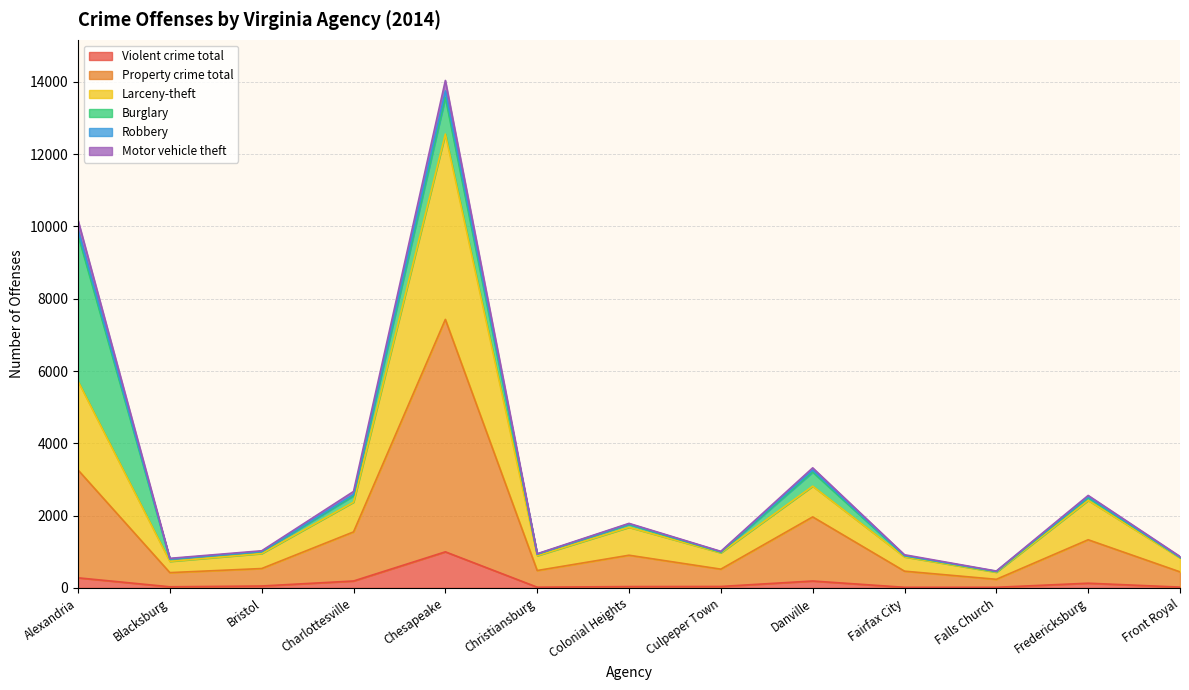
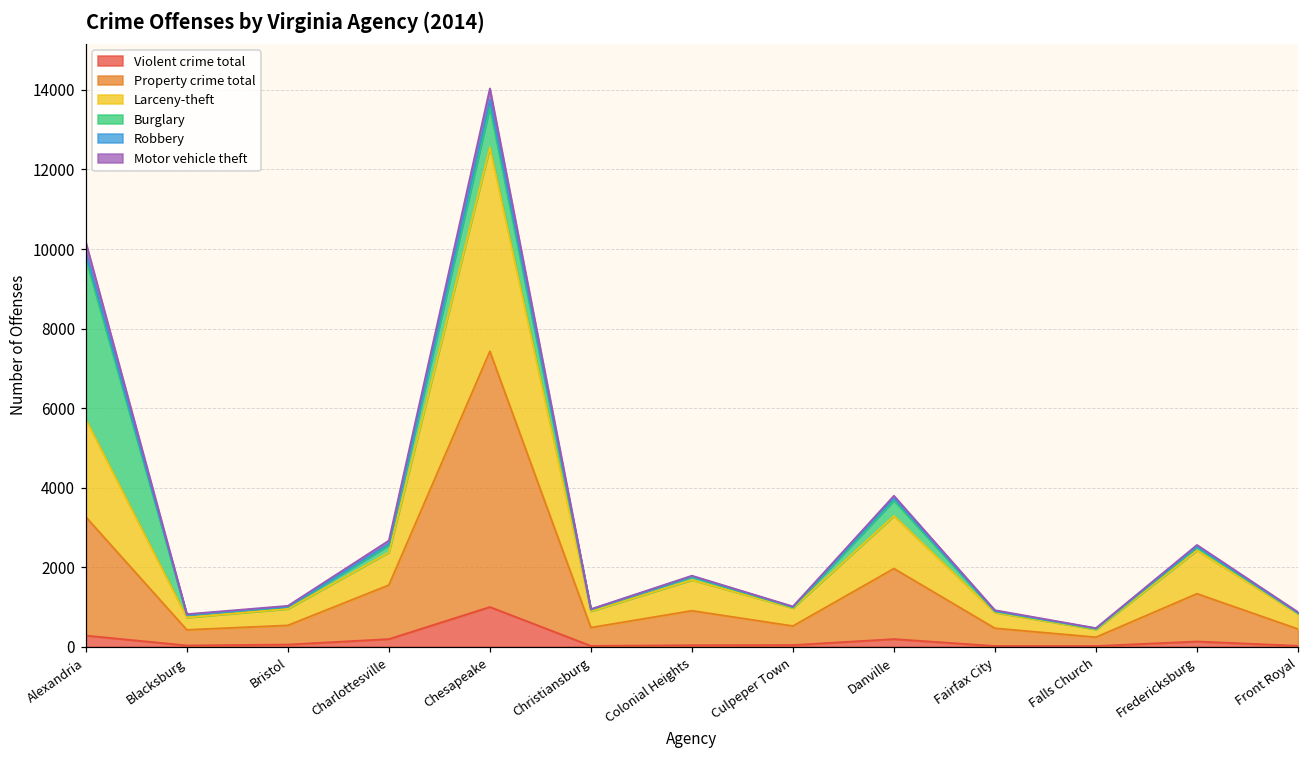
  {
    "Larceny-theft": {
      "Alexandria": 2500,
      "Charlottesville": 800,
      "Chesapeake": 5100,
      "Colonial Heights": 800,
-     "Danville": 900,
+     "Danville": 1300,
      "Fredericksburg": 1100
    },
    "Burglary": {
      "Alexandria": 4000,
      "Chesapeake": 1000
    },
    "Robbery": {
      "Alexandria": 100,
      "Chesapeake": 200
    },
    "Motor vehicle theft": {
      "Alexandria": 300,
      "Charlottesville": 100,
      "Chesapeake": 300
    }
  }
